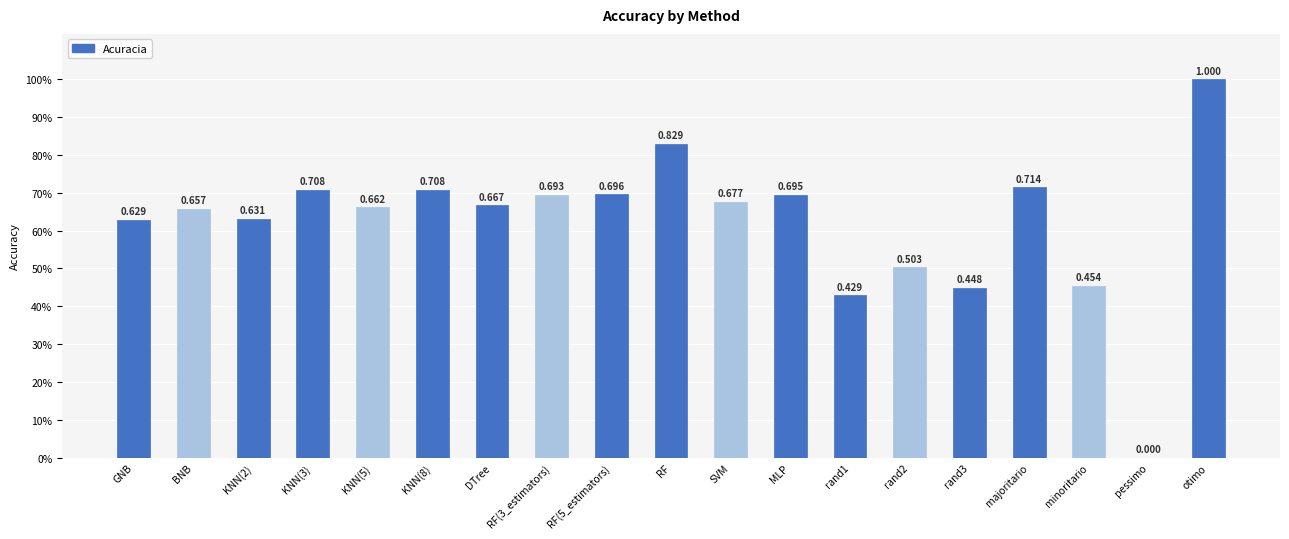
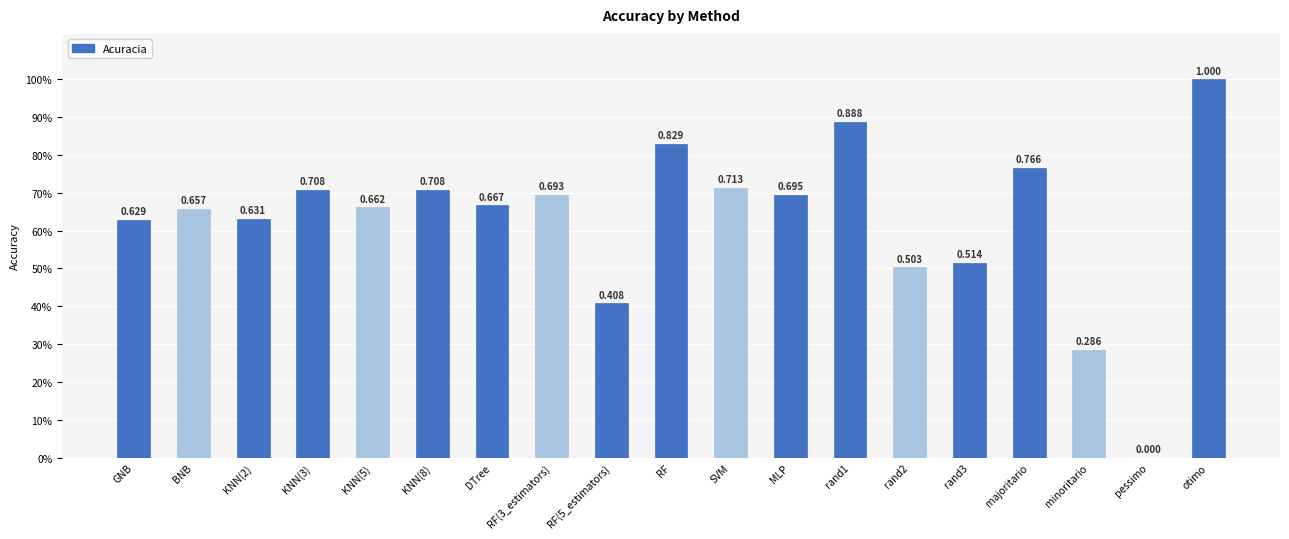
  {
    "GNB": 0.629,
    "BNB": 0.657,
    "KNN(2)": 0.631,
    "KNN(3)": 0.708,
    "KNN(5)": 0.662,
    "KNN(8)": 0.708,
    "DTree": 0.667,
    "RF(3_estimators)": 0.693,
-   "RF(5_estimators)": 0.696,
+   "RF(5_estimators)": 0.408,
    "RF": 0.829,
-   "SVM": 0.677,
+   "SVM": 0.713,
    "MLP": 0.695,
-   "rand1": 0.429,
+   "rand1": 0.888,
    "rand2": 0.503,
-   "rand3": 0.448,
-   "majoritario": 0.714,
-   "minoritario": 0.454,
+   "rand3": 0.514,
+   "majoritario": 0.766,
+   "minoritario": 0.286,
    "pessimo": 0.000,
    "otimo": 1.000
  }
